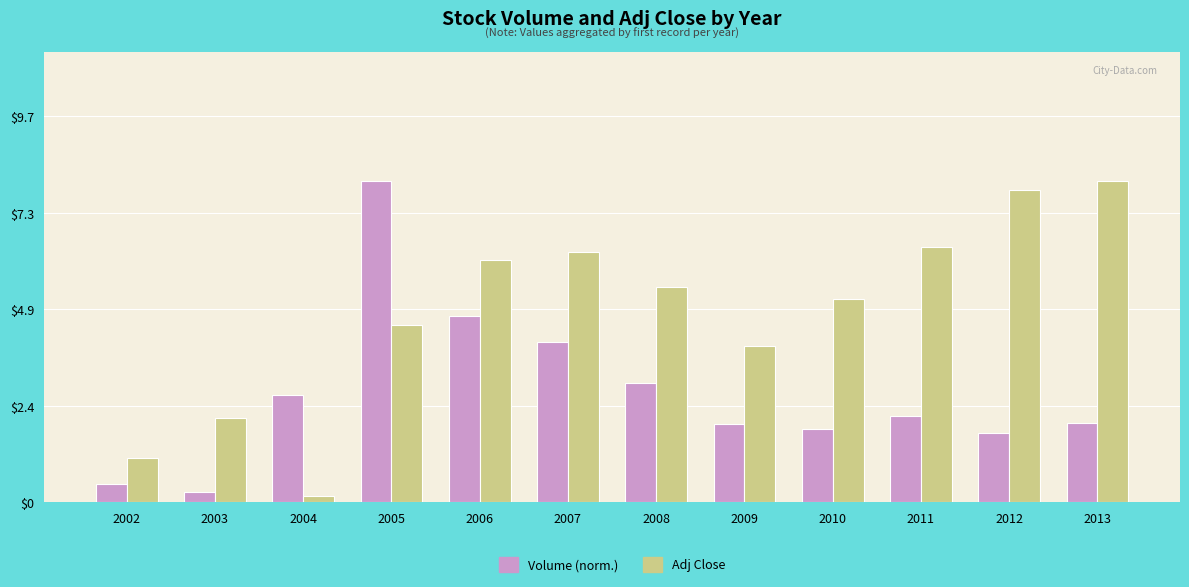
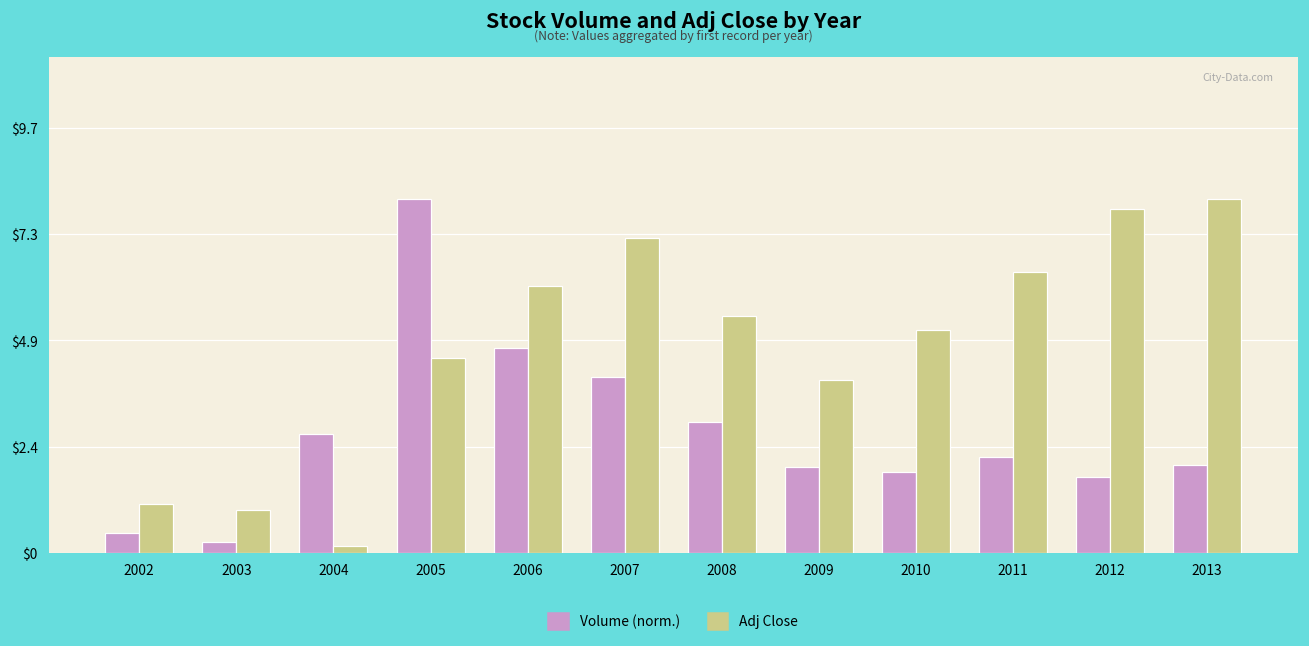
  {
    "Adj Close": {
      "2002": "$1.1",
-     "2003": "$2.1",
+     "2003": "$1.0",
      "2004": "$0.2",
      "2005": "$4.5",
      "2006": "$6.1",
-     "2007": "$6.3",
+     "2007": "$7.2",
      "2008": "$5.4",
      "2009": "$4.0",
      "2010": "$5.1",
      "2011": "$6.5",
      "2012": "$7.9",
      "2013": "$8.1"
    }
  }
